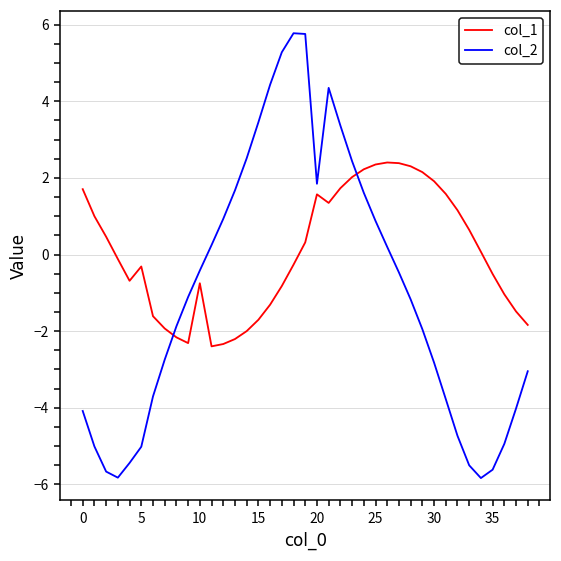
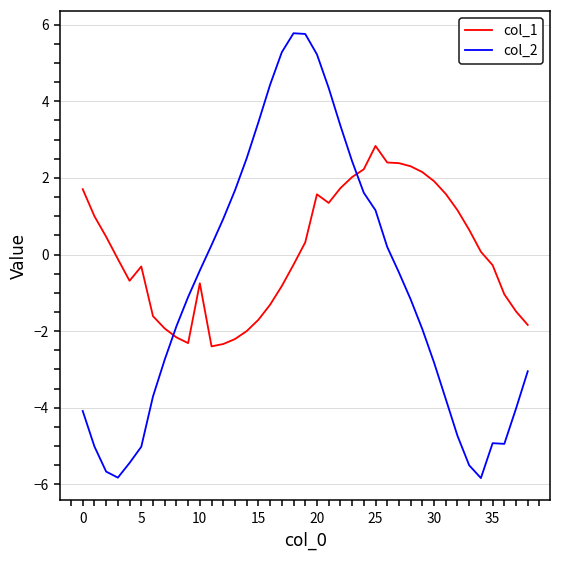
  {
    "col_1": {
      "0": 1.7,
      "5": -0.3,
      "10": -0.8,
      "15": -1.7,
      "20": 1.6,
-     "25": 2.3,
+     "25": 2.8,
      "30": 1.9,
-     "35": -0.5
+     "35": -0.3
    },
    "col_2": {
      "0": -4.1,
      "5": -5.0,
      "10": -0.4,
      "15": 3.5,
-     "20": 1.8,
-     "25": 0.9,
+     "20": 5.2,
+     "25": 1.2,
      "30": -2.8,
-     "35": -5.6
+     "35": -4.9
    }
  }
